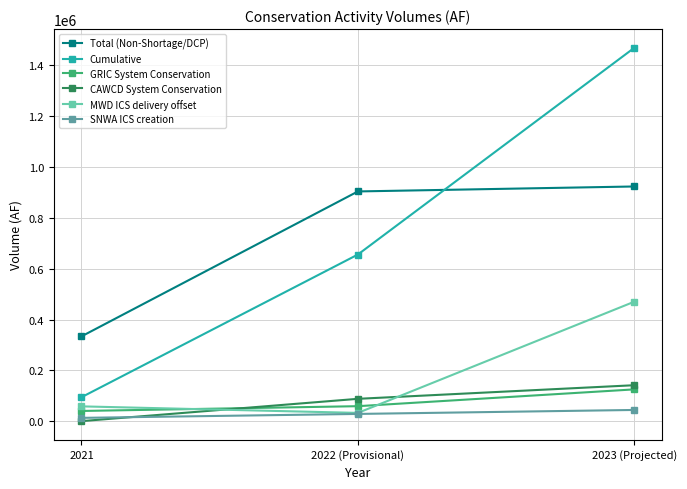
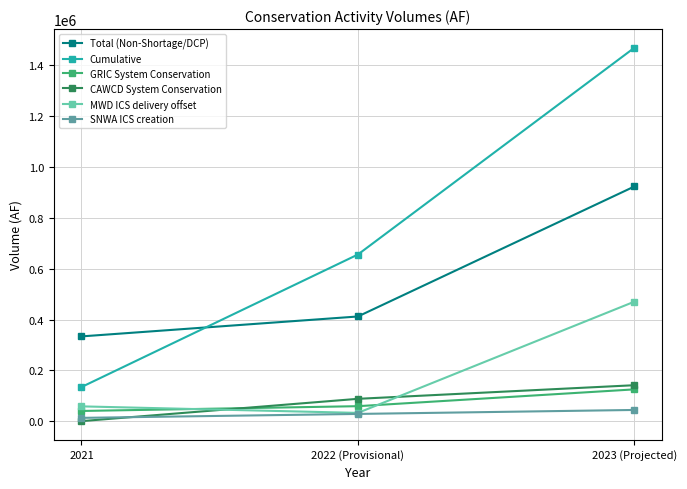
  {
    "Total (Non-Shortage/DCP)": {
      "2021": 330000,
-     "2022 (Provisional)": 900000,
+     "2022 (Provisional)": 410000,
      "2023 (Projected)": 920000
    },
    "Cumulative": {
-     "2021": 90000,
+     "2021": 130000,
      "2022 (Provisional)": 660000,
      "2023 (Projected)": 1470000
    }
  }
